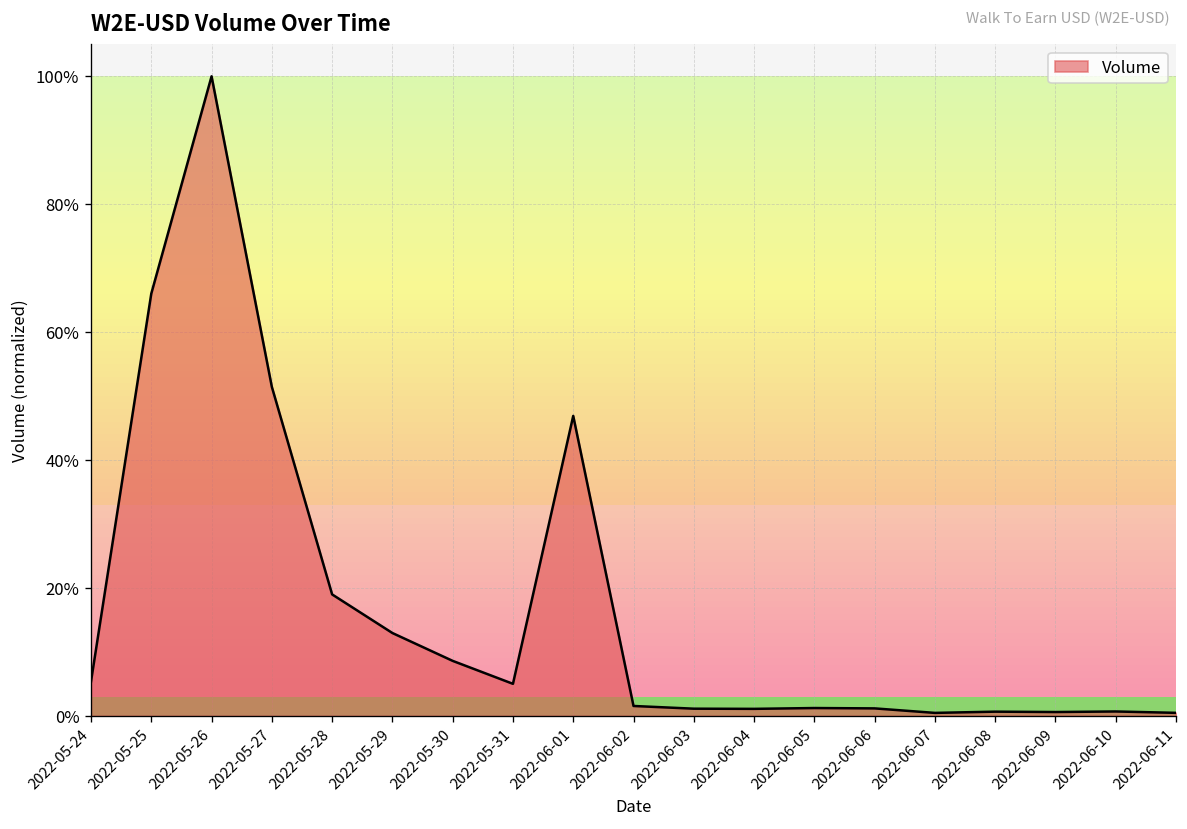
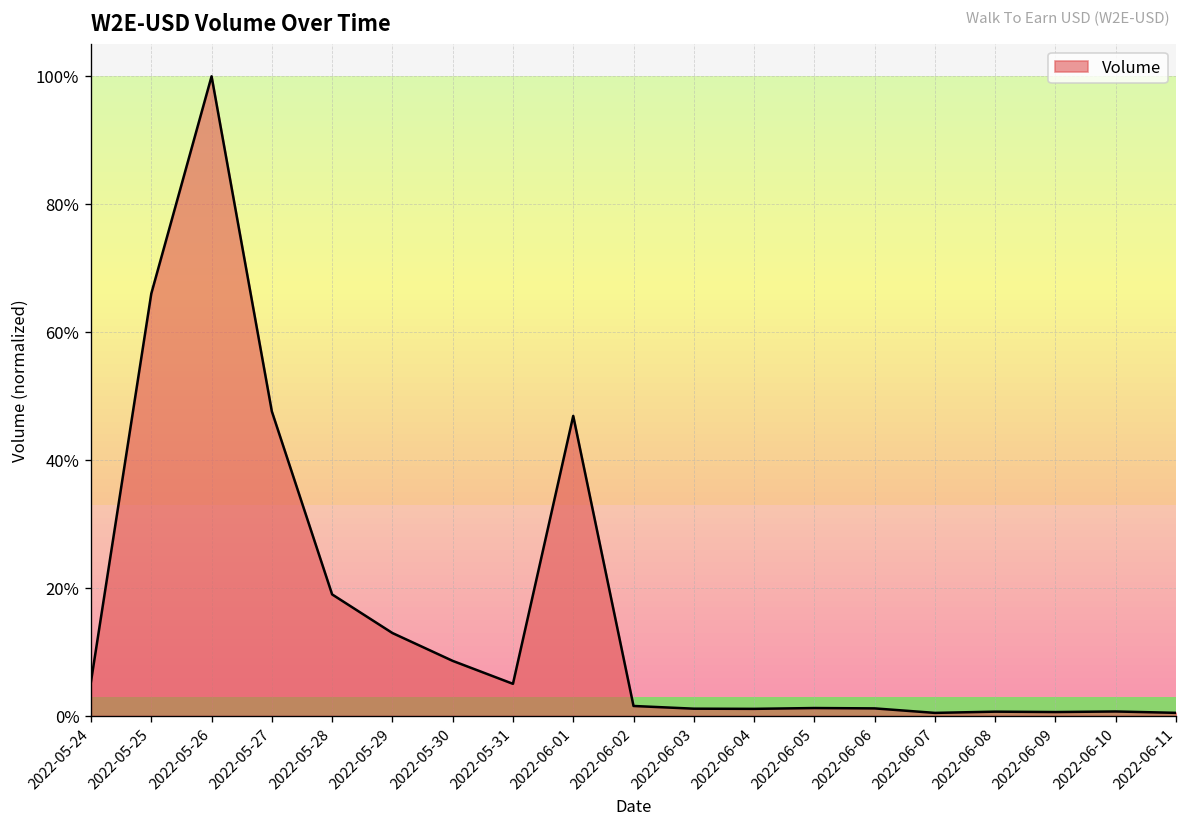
  {
    "2022-05-24": "5%",
    "2022-05-25": "66%",
    "2022-05-26": "100%",
-   "2022-05-27": "51%",
+   "2022-05-27": "48%",
    "2022-05-28": "19%",
    "2022-05-29": "13%",
    "2022-05-30": "9%",
    "2022-05-31": "5%",
    "2022-06-01": "47%",
    "2022-06-02": "2%",
    "2022-06-03": "1%",
    "2022-06-04": "1%",
    "2022-06-05": "1%",
    "2022-06-06": "1%",
    "2022-06-07": "0%",
    "2022-06-08": "1%",
    "2022-06-09": "1%",
    "2022-06-10": "1%",
    "2022-06-11": "0%"
  }
